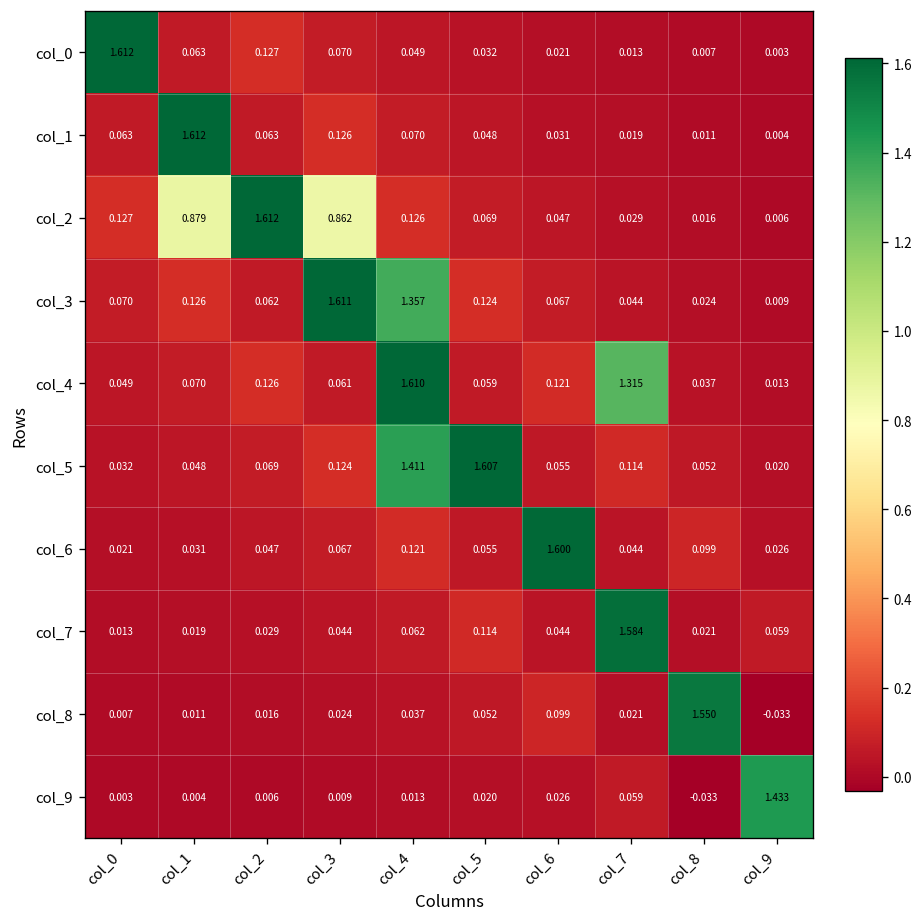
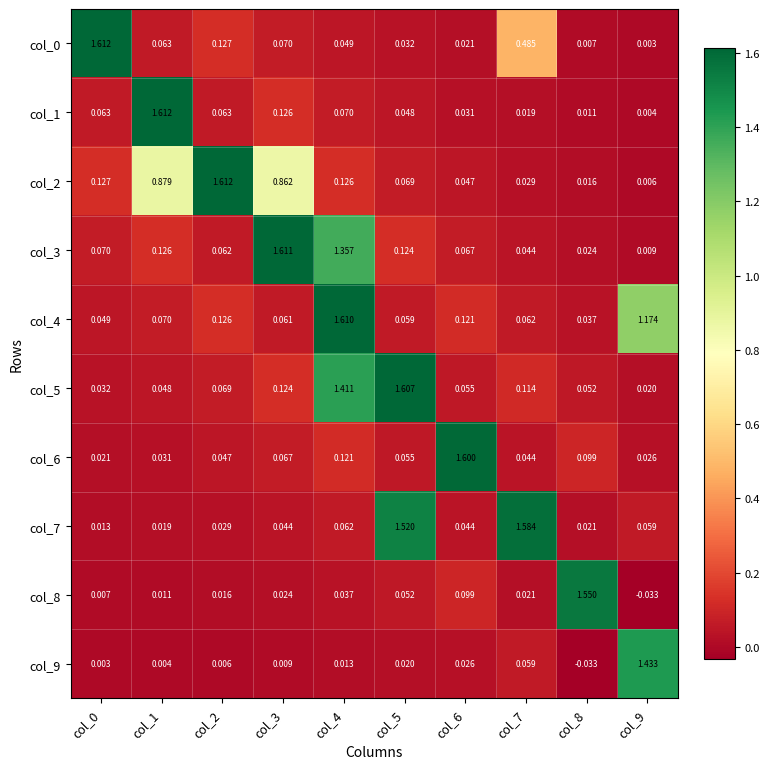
  {
    "col_0": {
      "col_0": 1.612,
      "col_1": 0.063,
      "col_2": 0.127,
      "col_3": 0.070,
      "col_4": 0.049,
      "col_5": 0.032,
      "col_6": 0.021,
-     "col_7": 0.013,
+     "col_7": 0.485,
      "col_8": 0.007,
      "col_9": 0.003
    },
    "col_1": {
      "col_0": 0.063,
      "col_1": 1.612,
      "col_2": 0.063,
      "col_3": 0.126,
      "col_4": 0.070,
      "col_5": 0.048,
      "col_6": 0.031,
      "col_7": 0.019,
      "col_8": 0.011,
      "col_9": 0.004
    },
    "col_2": {
      "col_0": 0.127,
      "col_1": 0.879,
      "col_2": 1.612,
      "col_3": 0.862,
      "col_4": 0.126,
      "col_5": 0.069,
      "col_6": 0.047,
      "col_7": 0.029,
      "col_8": 0.016,
      "col_9": 0.006
    },
    "col_3": {
      "col_0": 0.070,
      "col_1": 0.126,
      "col_2": 0.062,
      "col_3": 1.611,
      "col_4": 1.357,
      "col_5": 0.124,
      "col_6": 0.067,
      "col_7": 0.044,
      "col_8": 0.024,
      "col_9": 0.009
    },
    "col_4": {
      "col_0": 0.049,
      "col_1": 0.070,
      "col_2": 0.126,
      "col_3": 0.061,
      "col_4": 1.610,
      "col_5": 0.059,
      "col_6": 0.121,
-     "col_7": 1.315,
+     "col_7": 0.062,
      "col_8": 0.037,
-     "col_9": 0.013
+     "col_9": 1.174
    },
    "col_5": {
      "col_0": 0.032,
      "col_1": 0.048,
      "col_2": 0.069,
      "col_3": 0.124,
      "col_4": 1.411,
      "col_5": 1.607,
      "col_6": 0.055,
      "col_7": 0.114,
      "col_8": 0.052,
      "col_9": 0.020
    },
    "col_6": {
      "col_0": 0.021,
      "col_1": 0.031,
      "col_2": 0.047,
      "col_3": 0.067,
      "col_4": 0.121,
      "col_5": 0.055,
      "col_6": 1.600,
      "col_7": 0.044,
      "col_8": 0.099,
      "col_9": 0.026
    },
    "col_7": {
      "col_0": 0.013,
      "col_1": 0.019,
      "col_2": 0.029,
      "col_3": 0.044,
      "col_4": 0.062,
-     "col_5": 0.114,
+     "col_5": 1.520,
      "col_6": 0.044,
      "col_7": 1.584,
      "col_8": 0.021,
      "col_9": 0.059
    },
    "col_8": {
      "col_0": 0.007,
      "col_1": 0.011,
      "col_2": 0.016,
      "col_3": 0.024,
      "col_4": 0.037,
      "col_5": 0.052,
      "col_6": 0.099,
      "col_7": 0.021,
      "col_8": 1.550,
      "col_9": -0.033
    },
    "col_9": {
      "col_0": 0.003,
      "col_1": 0.004,
      "col_2": 0.006,
      "col_3": 0.009,
      "col_4": 0.013,
      "col_5": 0.020,
      "col_6": 0.026,
      "col_7": 0.059,
      "col_8": -0.033,
      "col_9": 1.433
    }
  }
